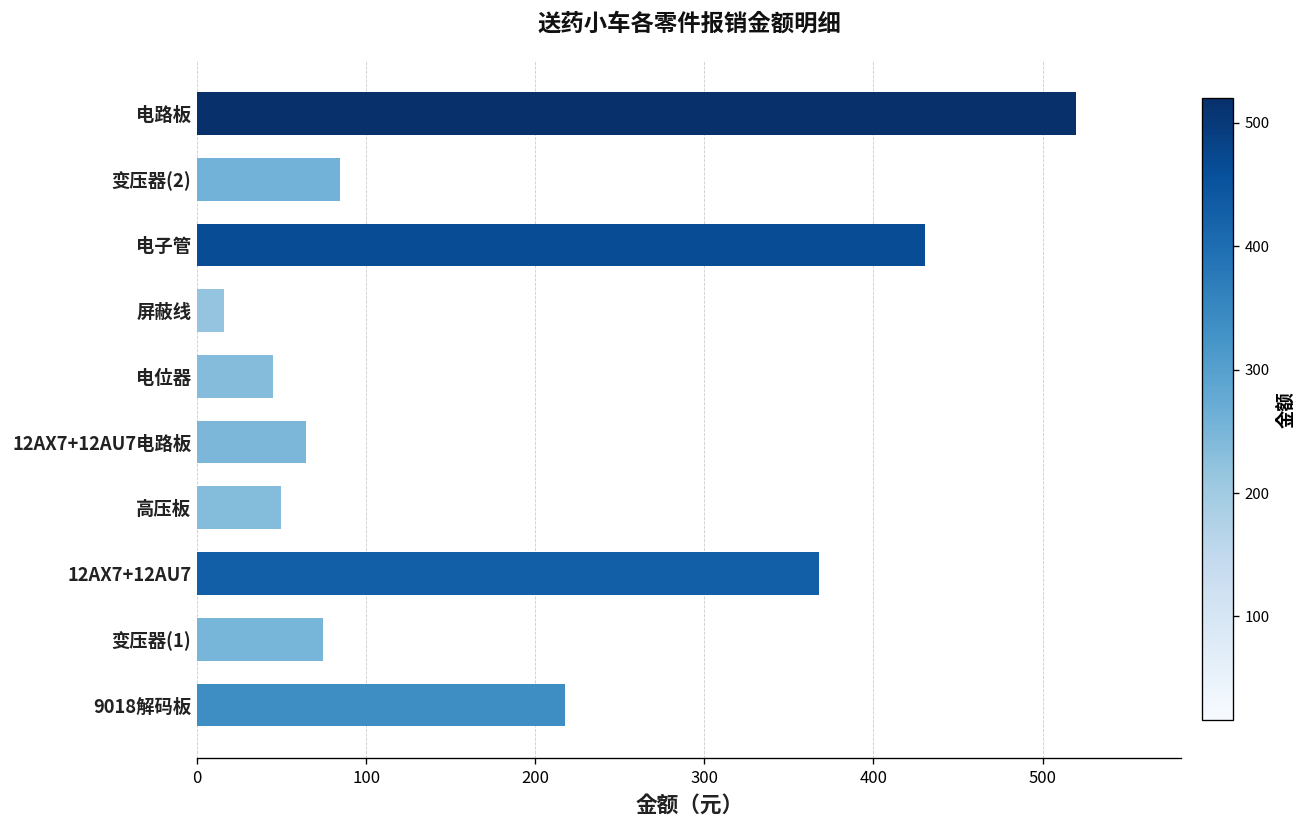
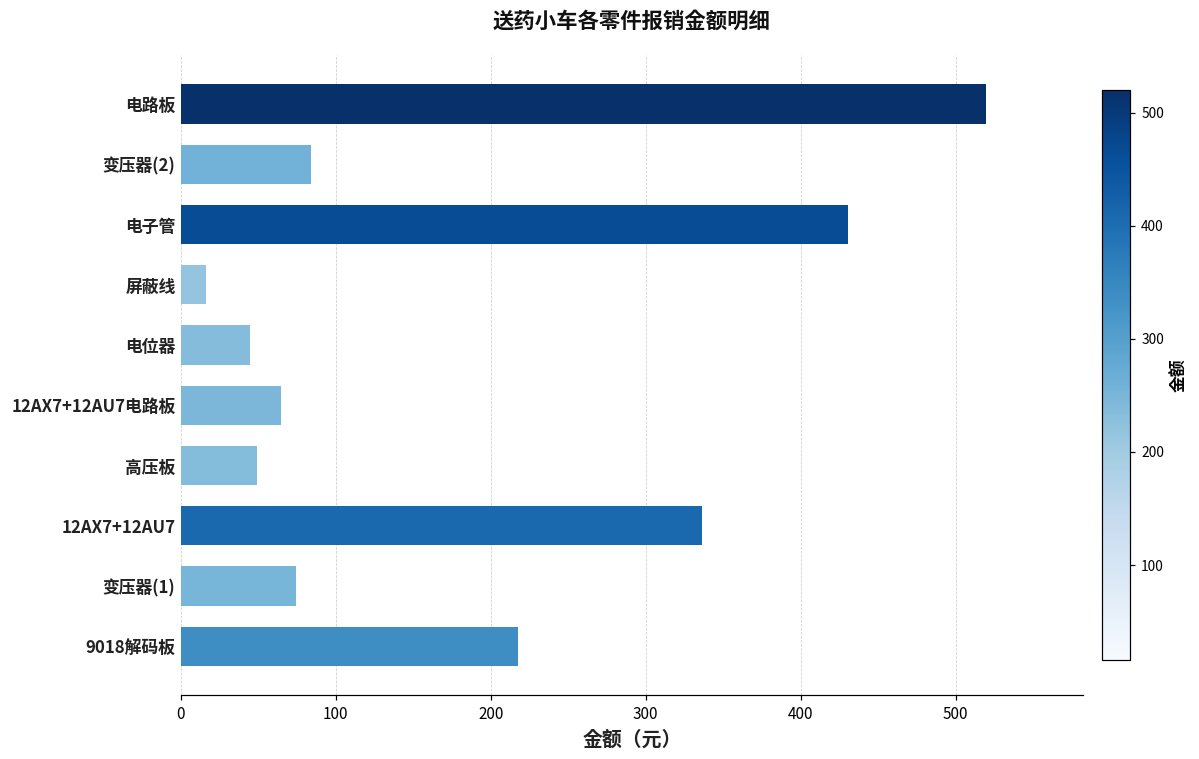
  {
    "电路板": 520,
    "变压器(2)": 84,
    "电子管": 430,
    "屏蔽线": 16,
    "电位器": 45,
    "12AX7+12AU7电路板": 64,
    "高压板": 49,
-   "12AX7+12AU7": 368,
+   "12AX7+12AU7": 337,
    "变压器(1)": 74,
    "9018解码板": 218
  }
